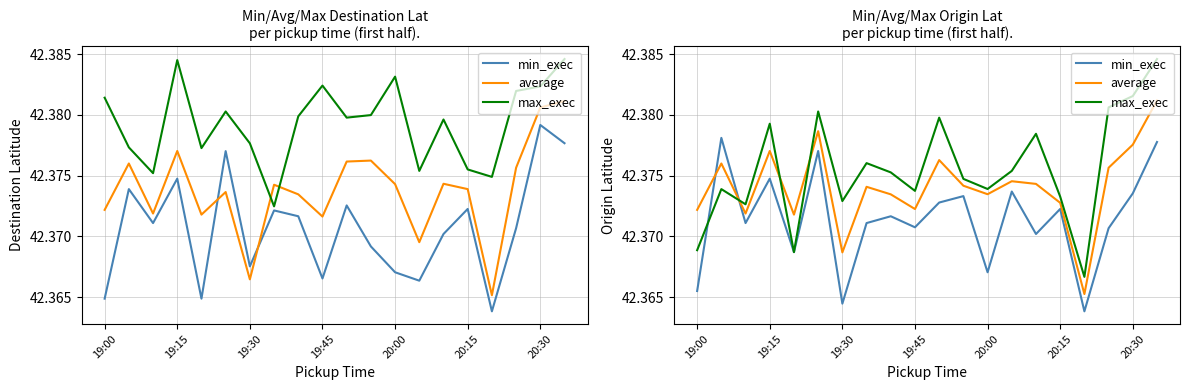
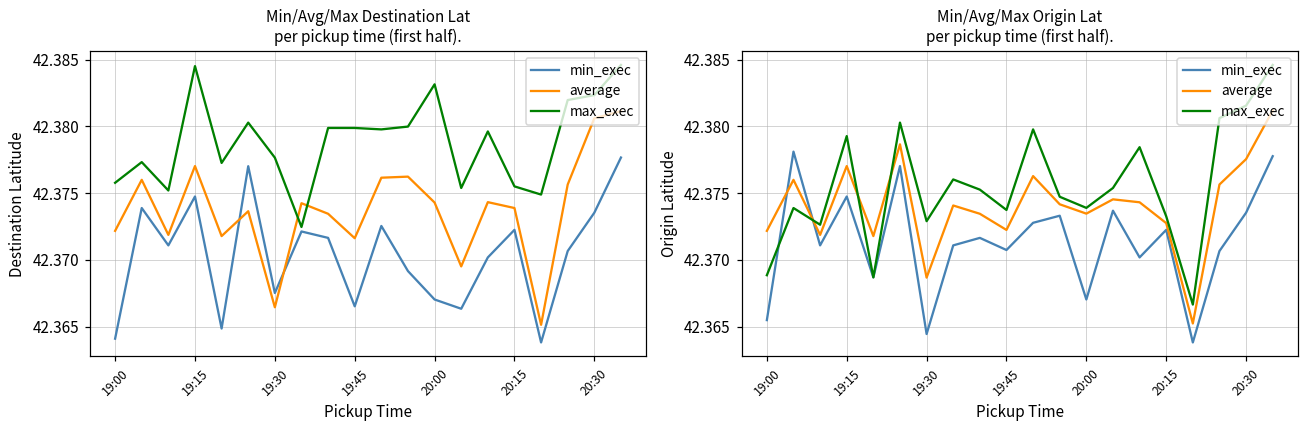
  {
    "Min/Avg/Max Destination Lat per pickup time (first half).": {
      "min_exec": {
-       "19:00": 42.3649,
+       "19:00": 42.3641,
        "19:15": 42.3748,
        "19:30": 42.3675,
        "19:45": 42.3665,
        "20:00": 42.3670,
        "20:15": 42.3723,
-       "20:30": 42.3792
+       "20:30": 42.3735
      },
      "average": {
        "19:00": 42.3722,
        "19:15": 42.3770,
        "19:30": 42.3665,
        "19:45": 42.3716,
        "20:00": 42.3743,
        "20:15": 42.3739
      },
      "max_exec": {
-       "19:00": 42.3814,
+       "19:00": 42.3758,
        "19:15": 42.3845,
        "19:30": 42.3777,
-       "19:45": 42.3824,
+       "19:45": 42.3799,
        "20:00": 42.3832,
        "20:15": 42.3755
      }
    },
    "Min/Avg/Max Origin Lat per pickup time (first half).": {
      "min_exec": {
        "19:00": 42.3655,
        "19:15": 42.3748,
        "19:30": 42.3645,
        "19:45": 42.3707,
        "20:00": 42.3670,
        "20:15": 42.3723,
        "20:30": 42.3735
      },
      "average": {
        "19:00": 42.3722,
        "19:15": 42.3770,
        "19:30": 42.3687,
        "19:45": 42.3723,
        "20:00": 42.3735,
        "20:15": 42.3728,
        "20:30": 42.3776
      },
      "max_exec": {
        "19:00": 42.3689,
        "19:15": 42.3793,
        "19:30": 42.3729,
        "19:45": 42.3737,
        "20:00": 42.3739,
        "20:15": 42.3733
      }
    }
  }
